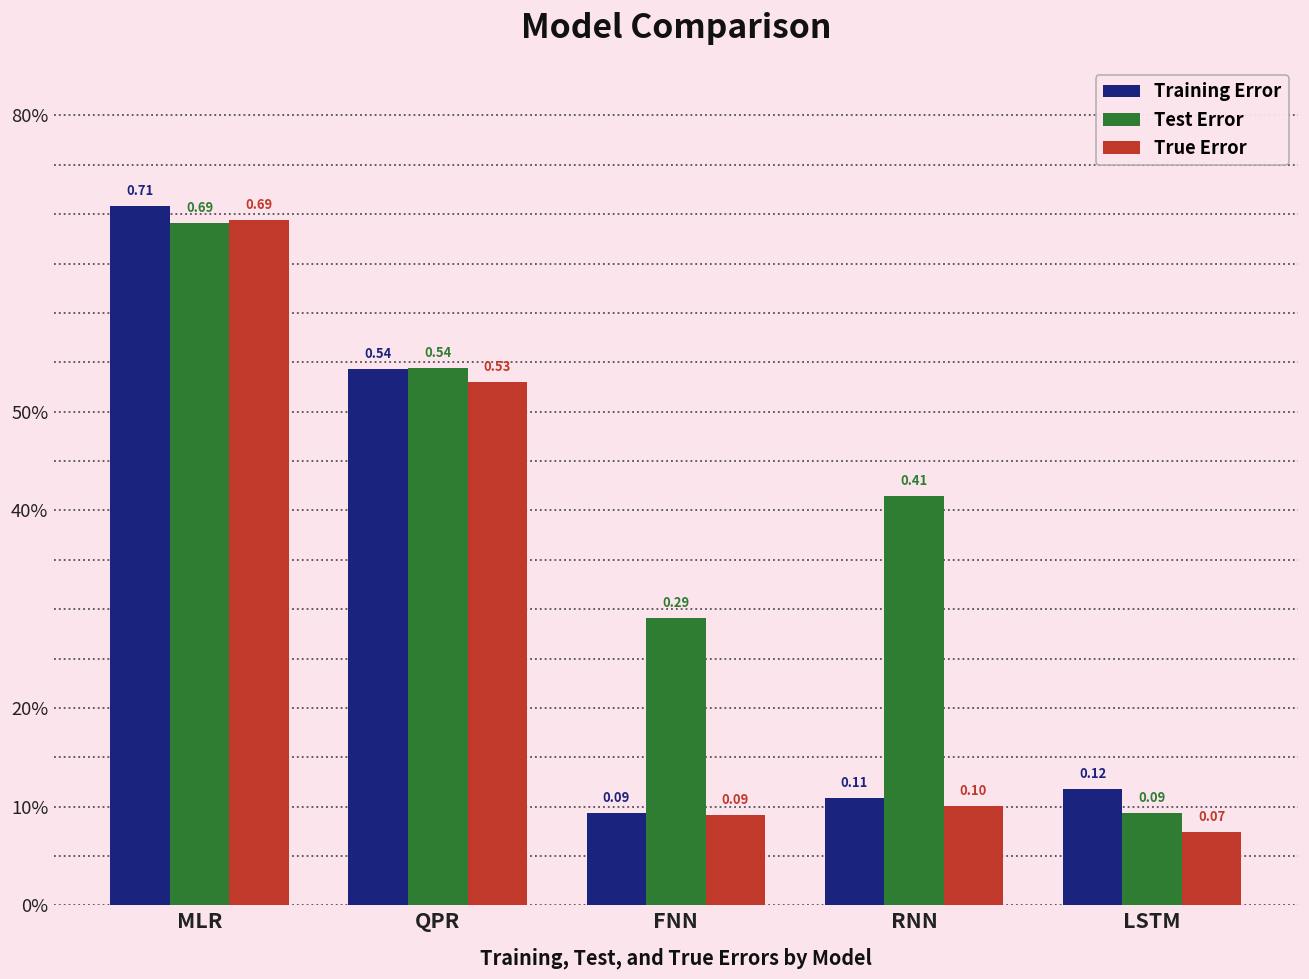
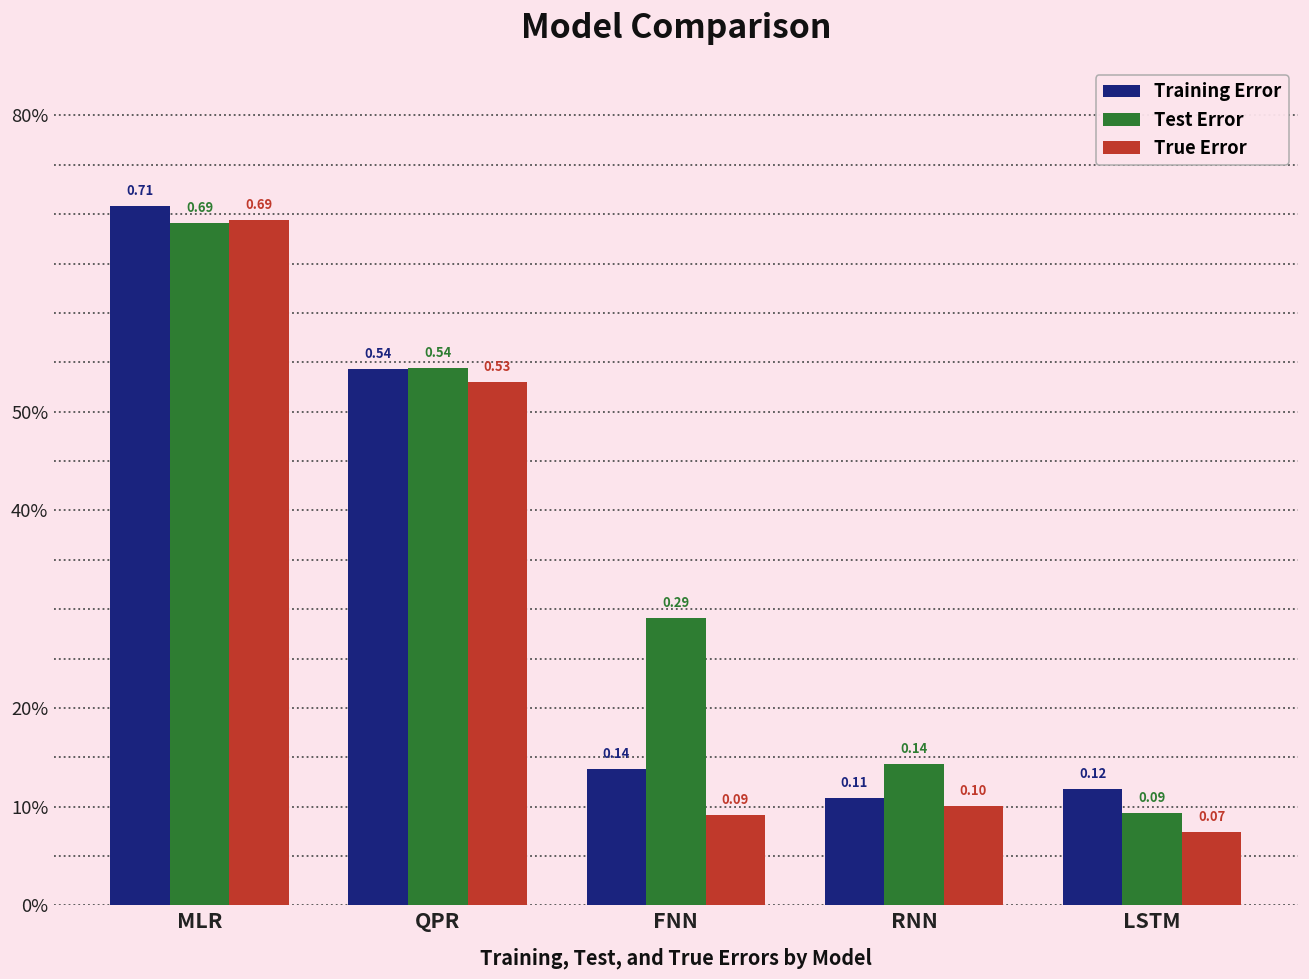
  {
    "Training Error": {
      "MLR": 0.71,
      "QPR": 0.54,
-     "FNN": 0.09,
+     "FNN": 0.14,
      "RNN": 0.11,
      "LSTM": 0.12
    },
    "Test Error": {
      "MLR": 0.69,
      "QPR": 0.54,
      "FNN": 0.29,
-     "RNN": 0.41,
+     "RNN": 0.14,
      "LSTM": 0.09
    },
    "True Error": {
      "MLR": 0.69,
      "QPR": 0.53,
      "FNN": 0.09,
      "RNN": 0.10,
      "LSTM": 0.07
    }
  }
